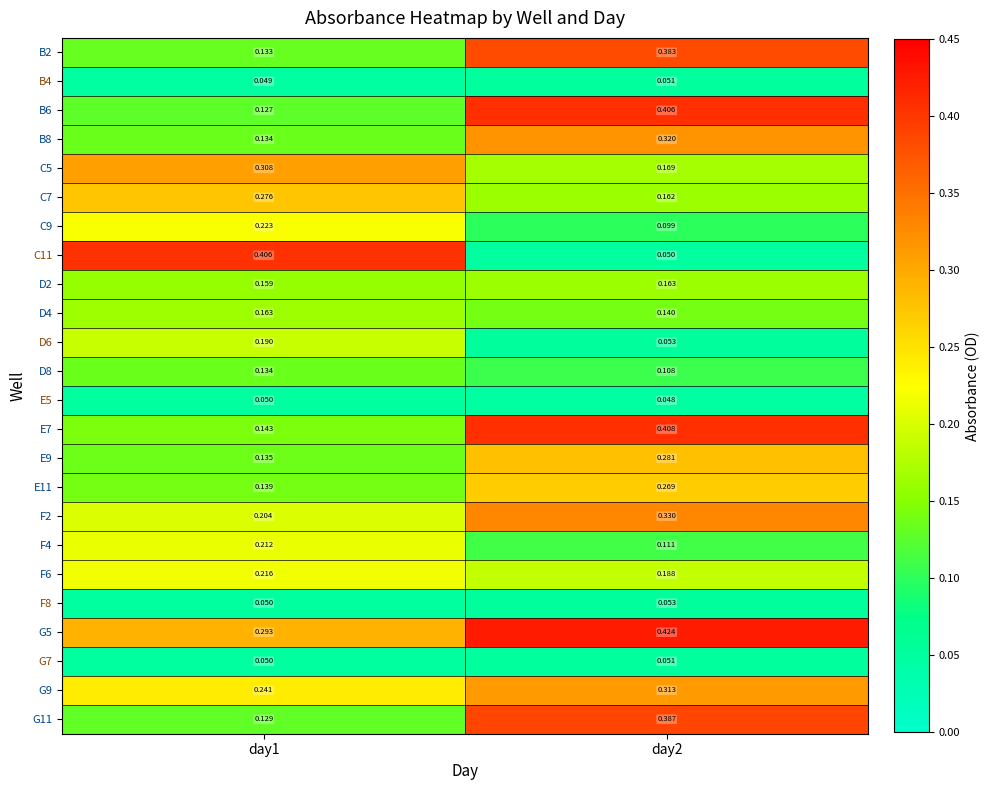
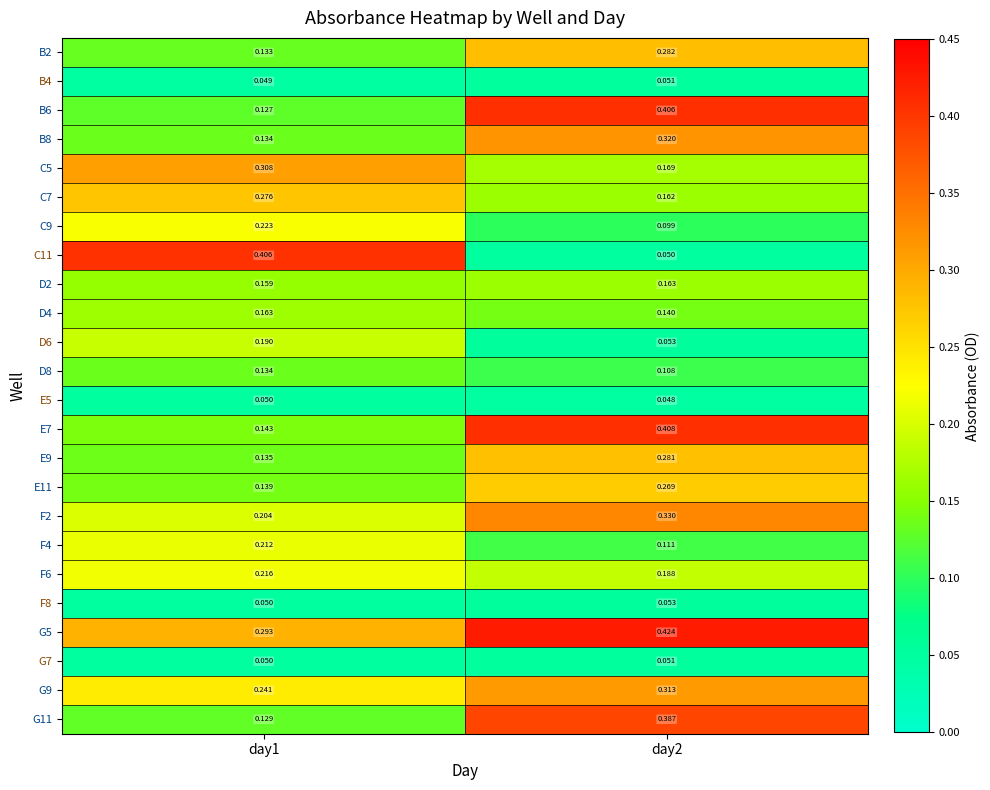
  {
    "B2": {
-     "day2": 0.383
+     "day2": 0.282
    }
  }
